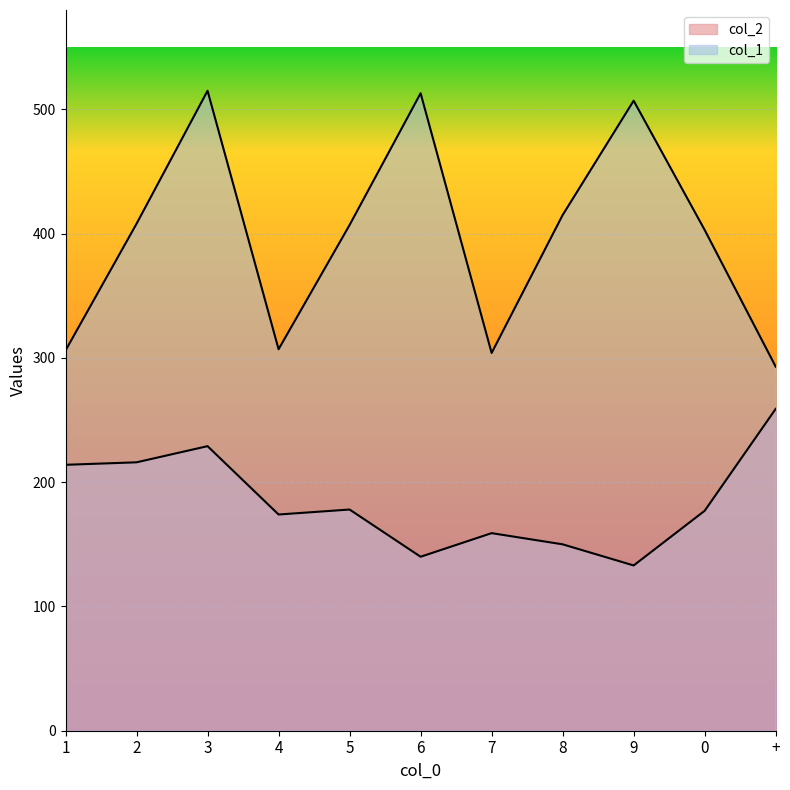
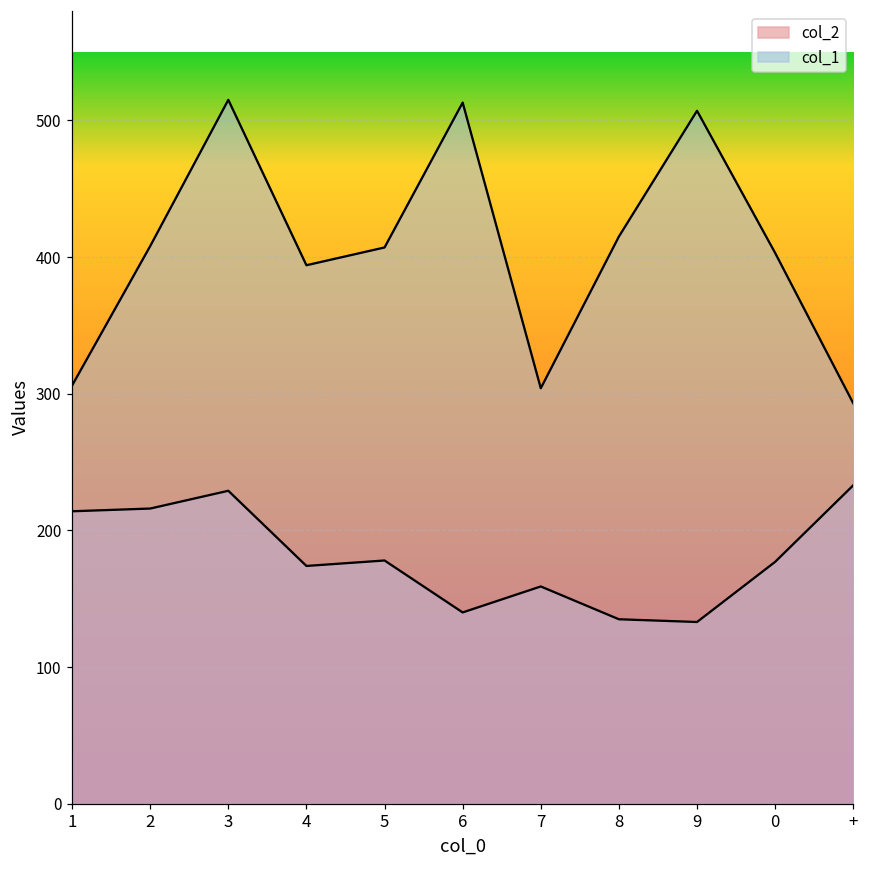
  {
    "col_2": {
      "1": 214,
      "2": 216,
      "3": 229,
      "4": 174,
      "5": 178,
      "6": 140,
      "7": 159,
-     "8": 150,
+     "8": 135,
      "9": 133,
      "0": 177,
-     "+": 259
+     "+": 233
    },
    "col_1": {
      "1": 306,
      "2": 408,
      "3": 515,
-     "4": 307,
+     "4": 394,
      "5": 407,
      "6": 513,
      "7": 304,
      "8": 415,
      "9": 507,
      "0": 403,
      "+": 293
    }
  }
